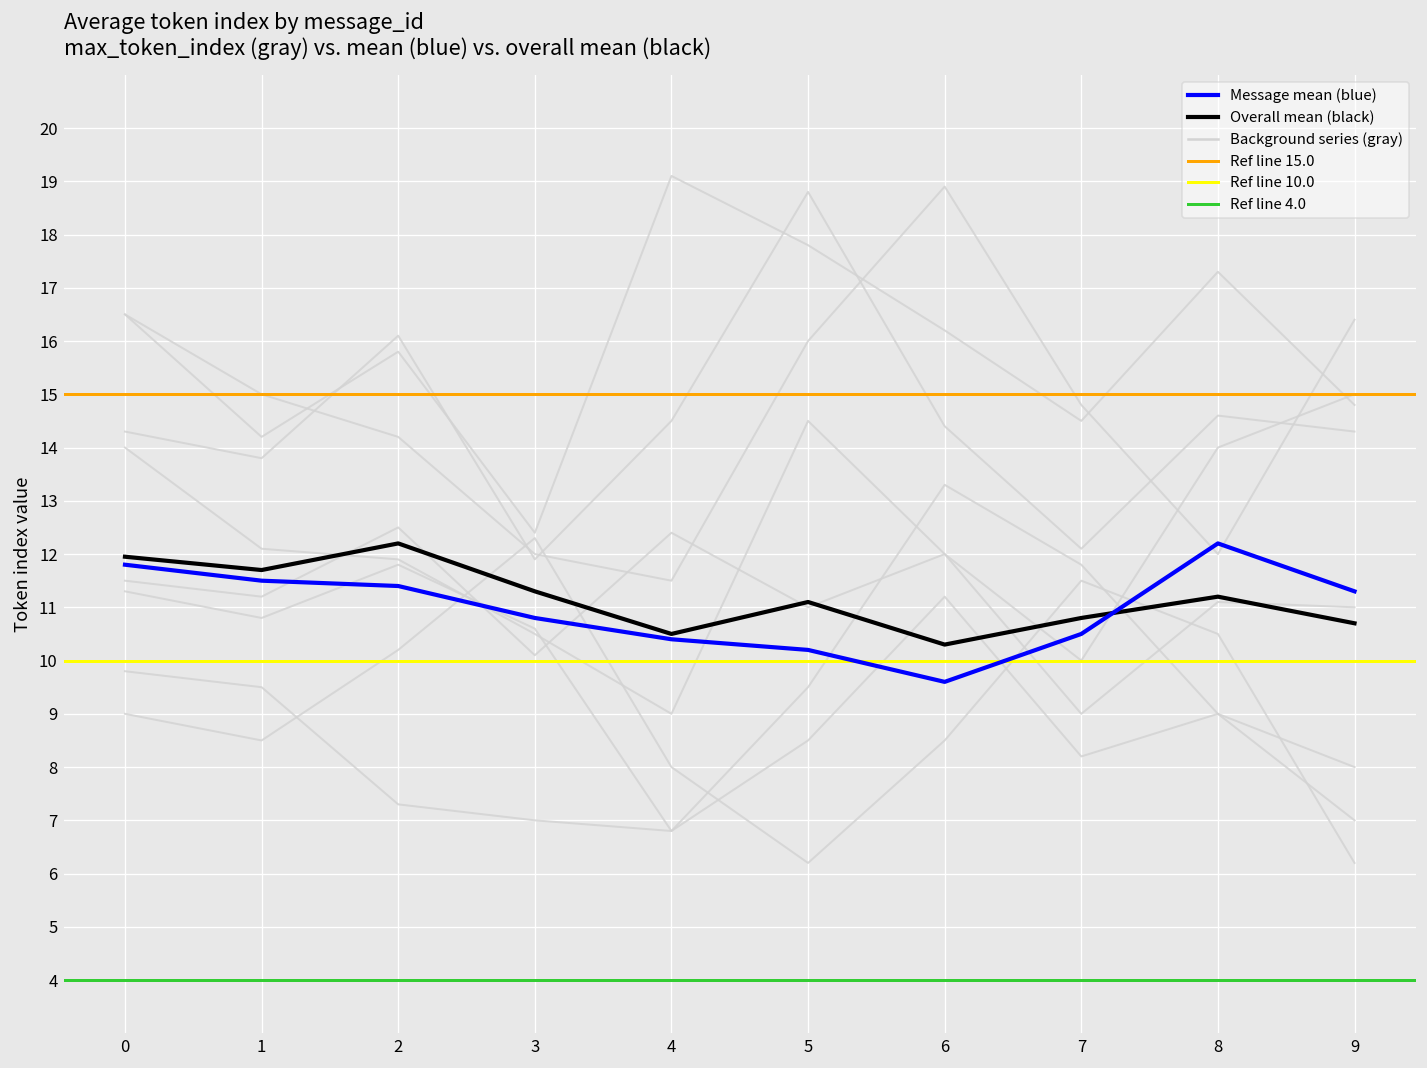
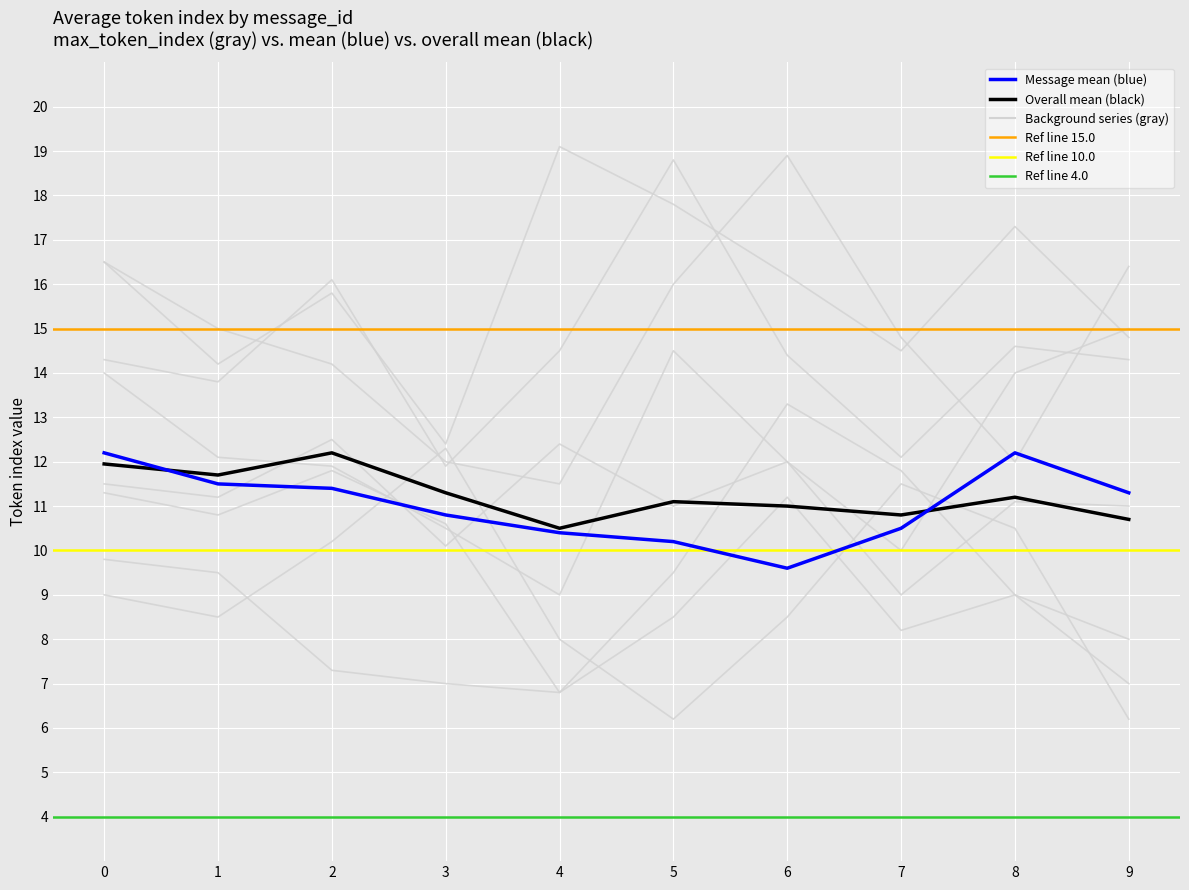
  {
    "Overall mean (black)": {
      "0": 12.0,
      "1": 11.7,
      "2": 12.2,
      "3": 11.3,
      "4": 10.5,
      "5": 11.1,
-     "6": 10.3,
+     "6": 11.0,
      "7": 10.8,
      "8": 11.2,
      "9": 10.7
    },
    "Message mean (blue)": {
-     "0": 11.8,
+     "0": 12.2,
      "1": 11.5,
      "2": 11.4,
      "3": 10.8,
      "4": 10.4,
      "5": 10.2,
      "6": 9.6,
      "7": 10.5,
      "8": 12.2,
      "9": 11.3
    }
  }
